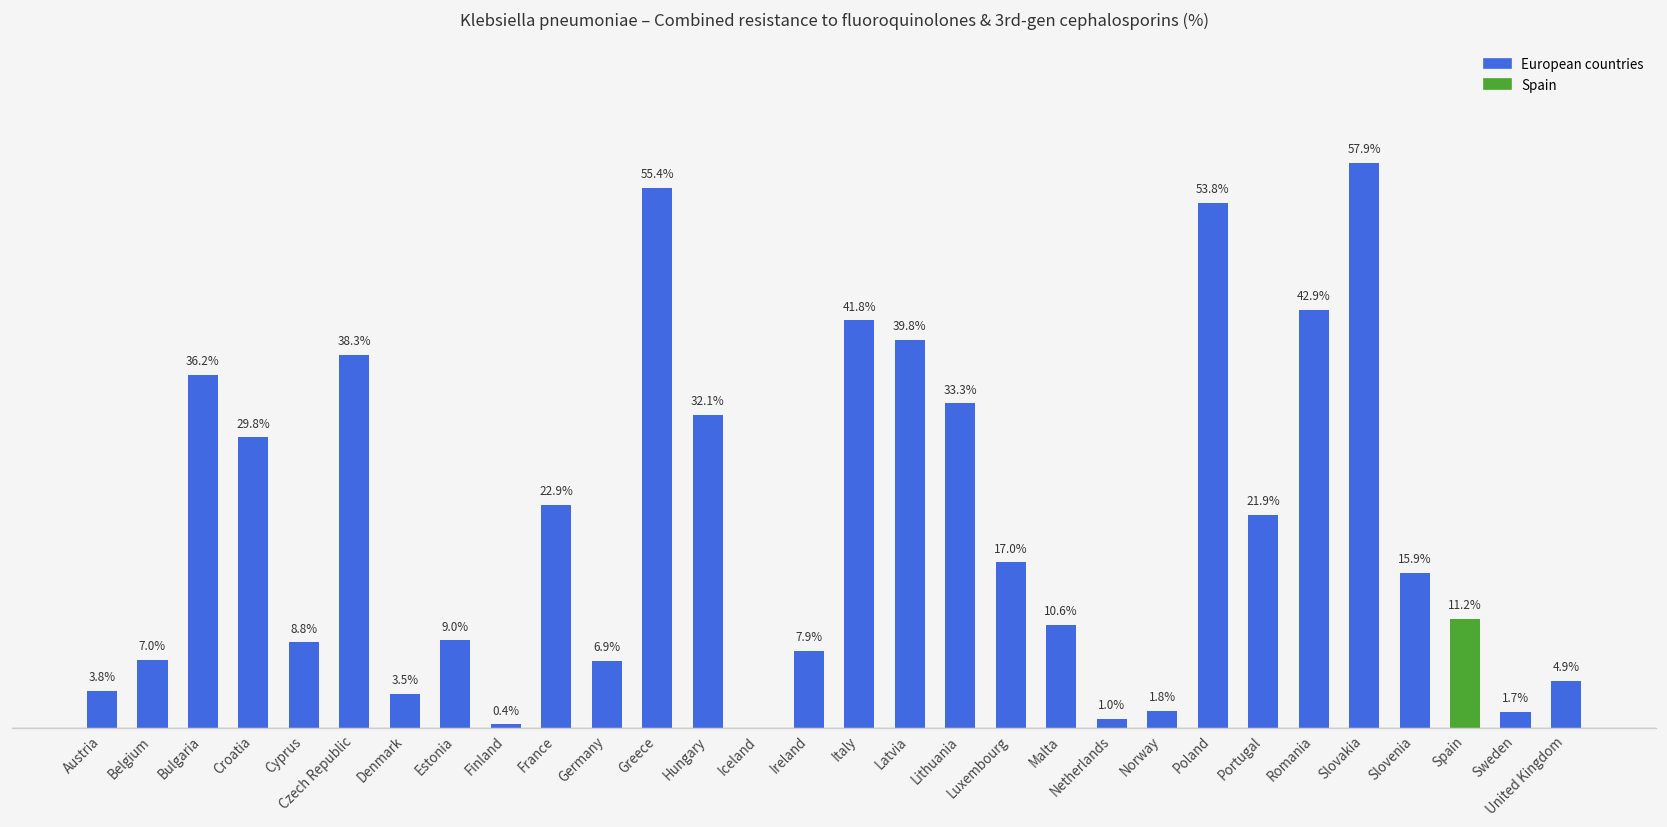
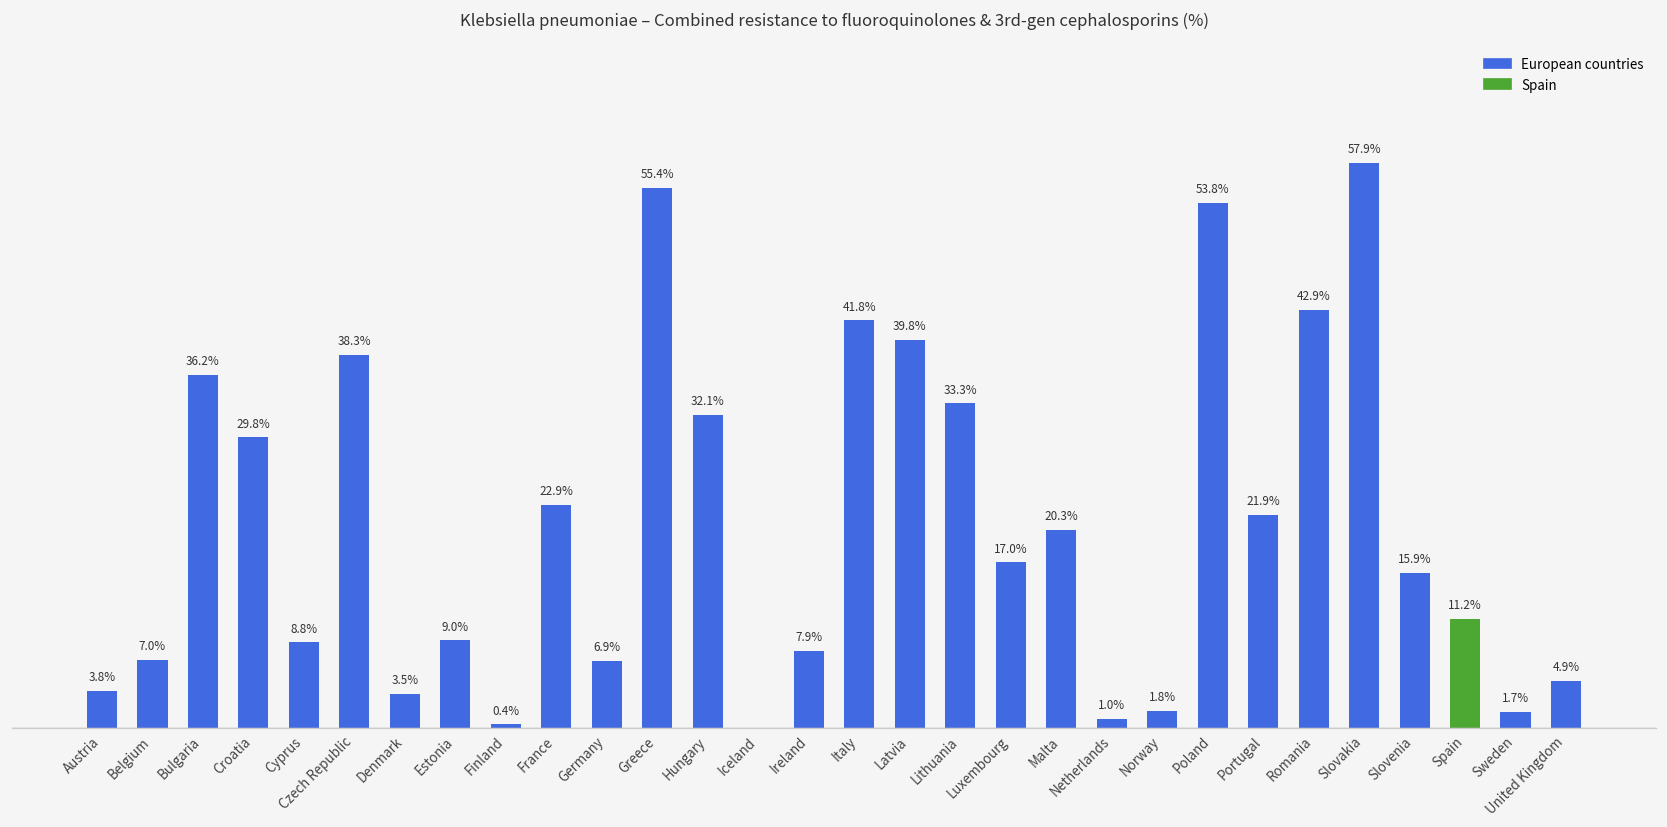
  {
    "Austria": "3.8%",
    "Belgium": "7.0%",
    "Bulgaria": "36.2%",
    "Croatia": "29.8%",
    "Cyprus": "8.8%",
    "Czech Republic": "38.3%",
    "Denmark": "3.5%",
    "Estonia": "9.0%",
    "Finland": "0.4%",
    "France": "22.9%",
    "Germany": "6.9%",
    "Greece": "55.4%",
    "Hungary": "32.1%",
    "Ireland": "7.9%",
    "Italy": "41.8%",
    "Latvia": "39.8%",
    "Lithuania": "33.3%",
    "Luxembourg": "17.0%",
-   "Malta": "10.6%",
+   "Malta": "20.3%",
    "Netherlands": "1.0%",
    "Norway": "1.8%",
    "Poland": "53.8%",
    "Portugal": "21.9%",
    "Romania": "42.9%",
    "Slovakia": "57.9%",
    "Slovenia": "15.9%",
    "Spain": "11.2%",
    "Sweden": "1.7%",
    "United Kingdom": "4.9%"
  }
